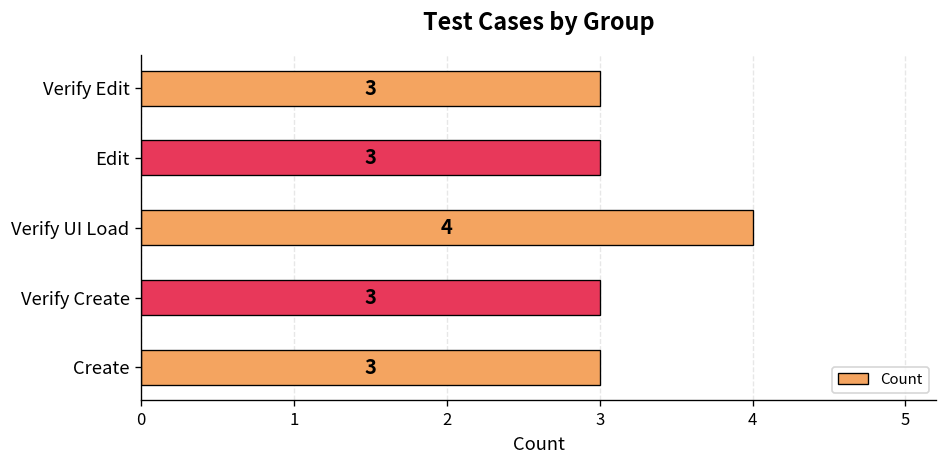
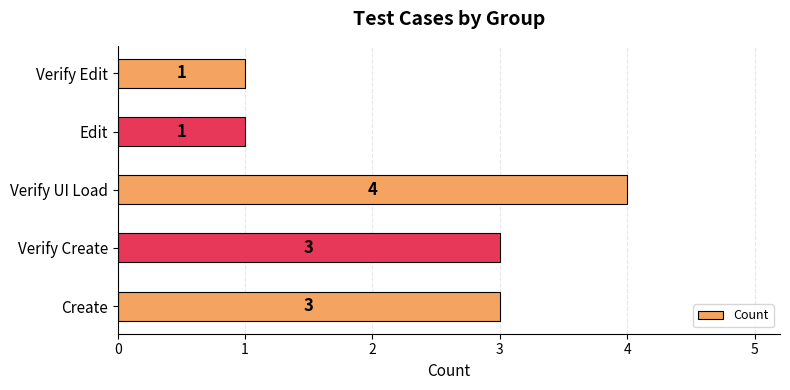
  {
-   "Verify Edit": 3,
-   "Edit": 3,
+   "Verify Edit": 1,
+   "Edit": 1,
    "Verify UI Load": 4,
    "Verify Create": 3,
    "Create": 3
  }
